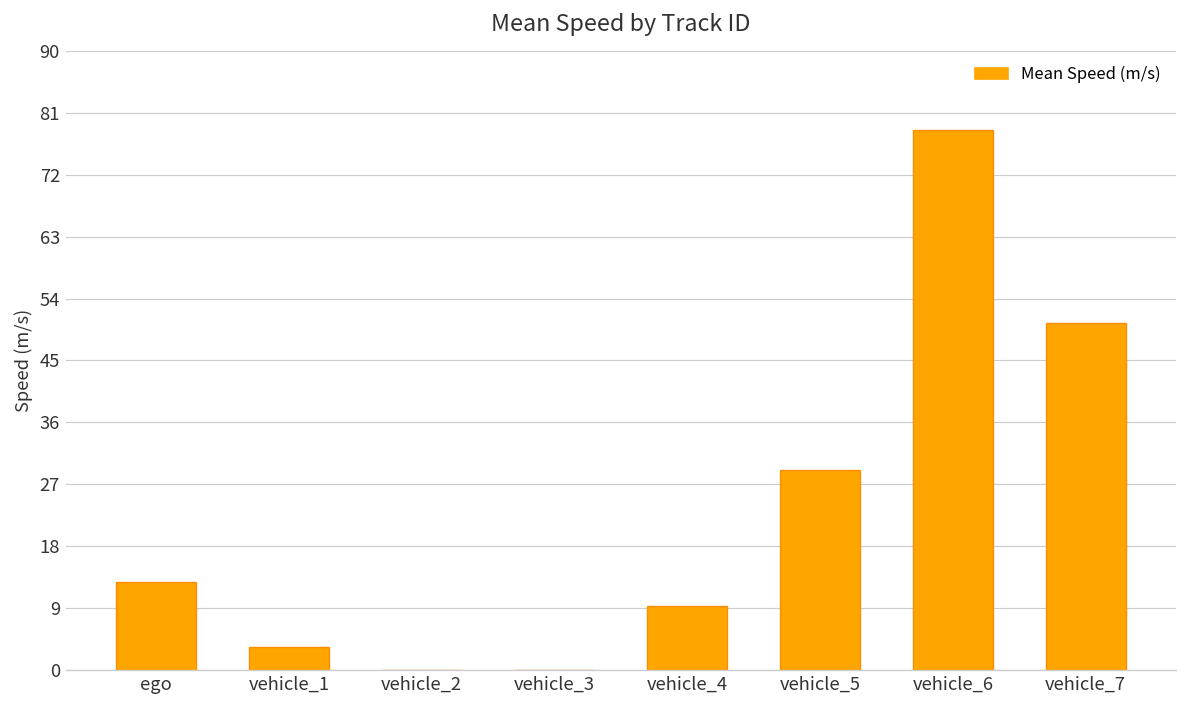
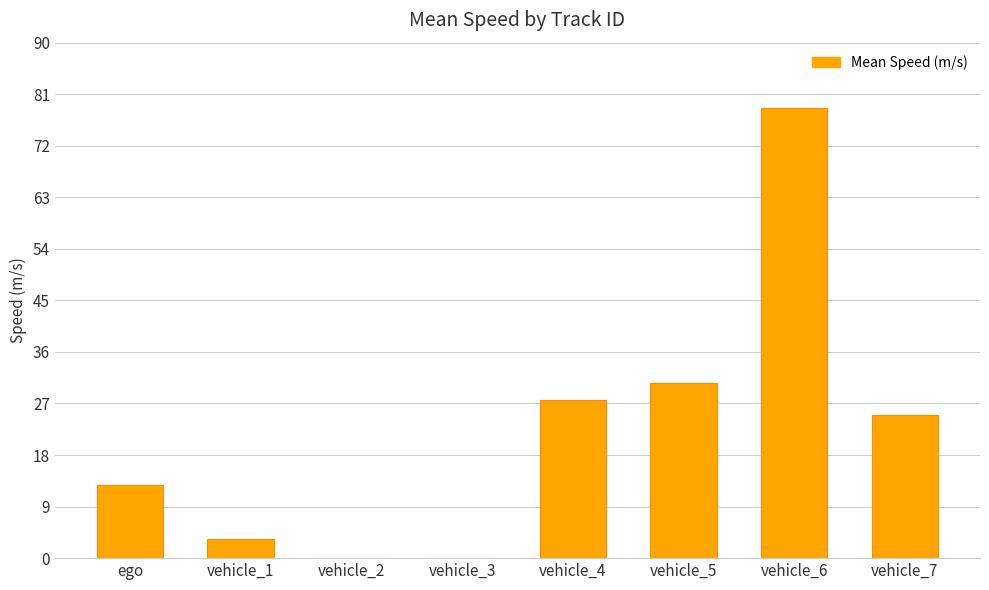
  {
    "ego": 13,
    "vehicle_1": 3,
    "vehicle_2": 0,
    "vehicle_3": 0,
-   "vehicle_4": 9,
-   "vehicle_5": 29,
+   "vehicle_4": 28,
+   "vehicle_5": 31,
    "vehicle_6": 79,
-   "vehicle_7": 51
+   "vehicle_7": 25
  }
